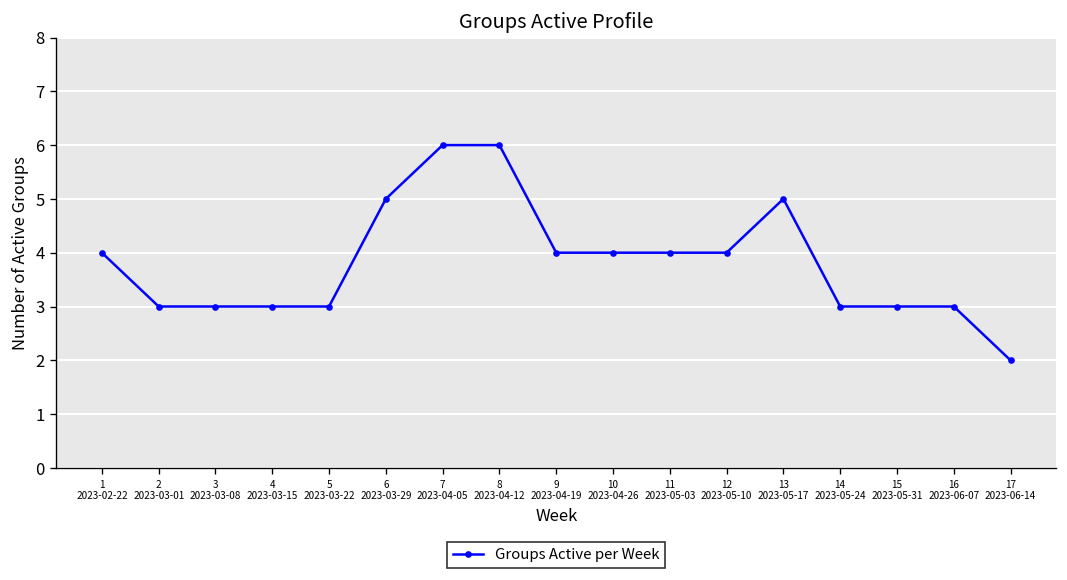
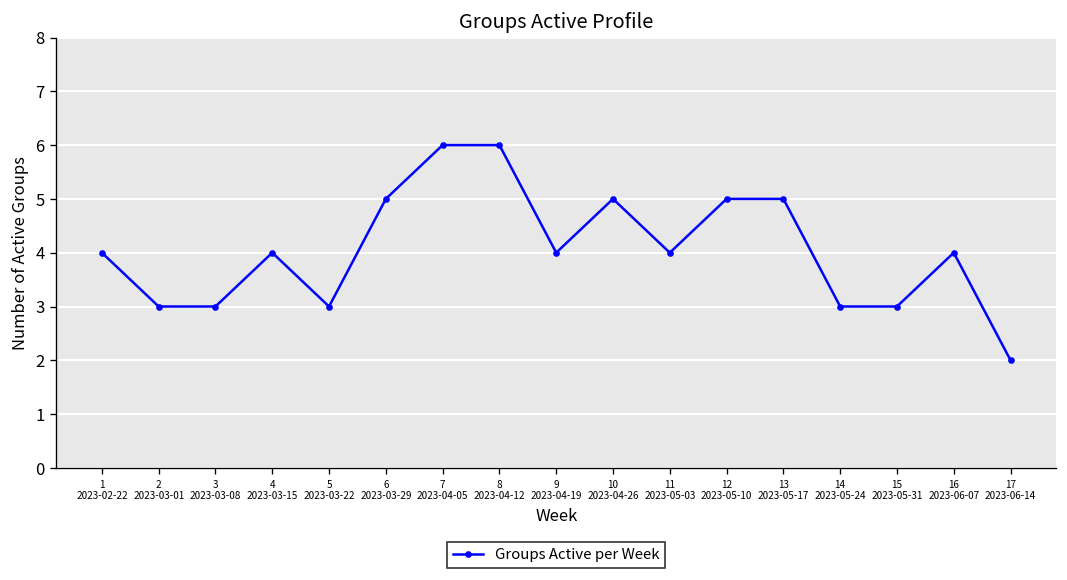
  {
    "1 2023-02-22": 4,
    "2 2023-03-01": 3,
    "3 2023-03-08": 3,
-   "4 2023-03-15": 3,
+   "4 2023-03-15": 4,
    "5 2023-03-22": 3,
    "6 2023-03-29": 5,
    "7 2023-04-05": 6,
    "8 2023-04-12": 6,
    "9 2023-04-19": 4,
-   "10 2023-04-26": 4,
+   "10 2023-04-26": 5,
    "11 2023-05-03": 4,
-   "12 2023-05-10": 4,
+   "12 2023-05-10": 5,
    "13 2023-05-17": 5,
    "14 2023-05-24": 3,
    "15 2023-05-31": 3,
-   "16 2023-06-07": 3,
+   "16 2023-06-07": 4,
    "17 2023-06-14": 2
  }
